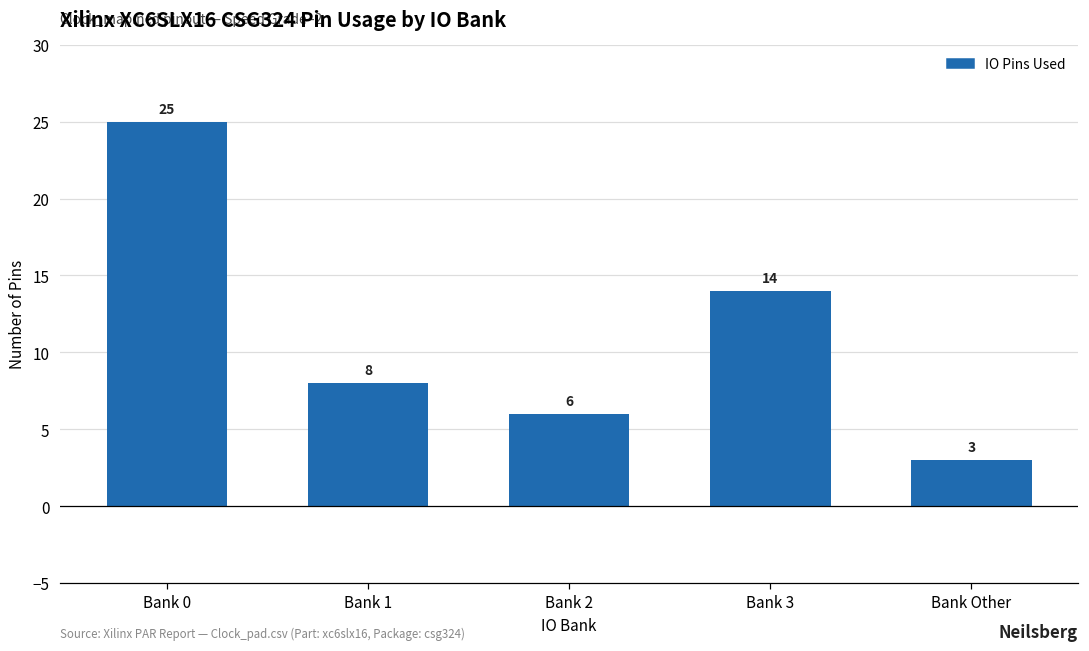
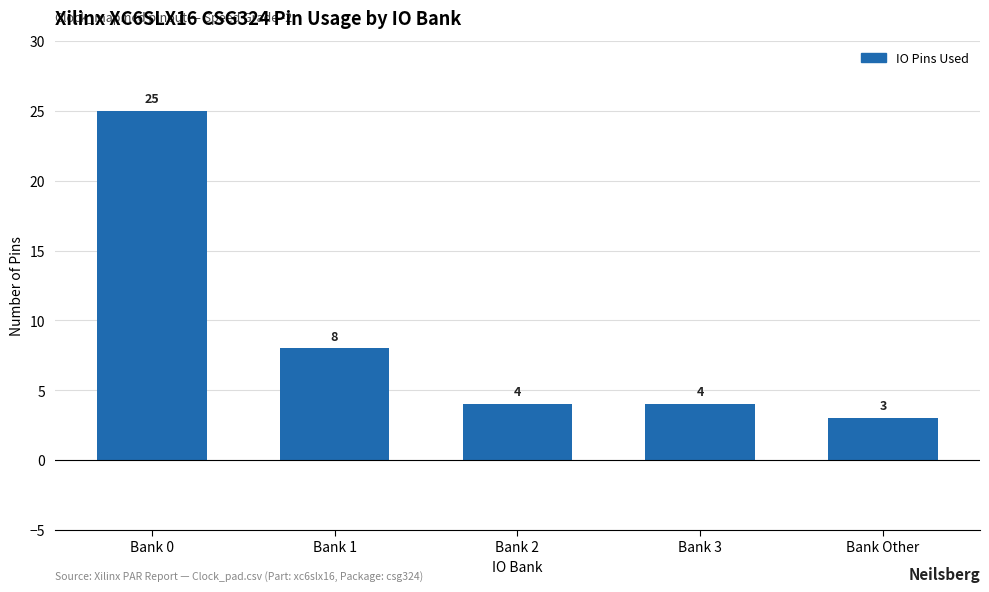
  {
    "Bank 0": 25,
    "Bank 1": 8,
-   "Bank 2": 6,
-   "Bank 3": 14,
+   "Bank 2": 4,
+   "Bank 3": 4,
    "Bank Other": 3
  }
